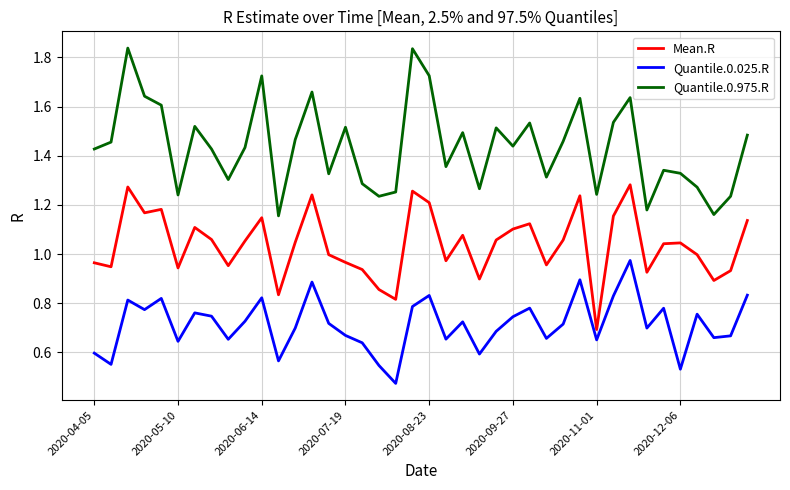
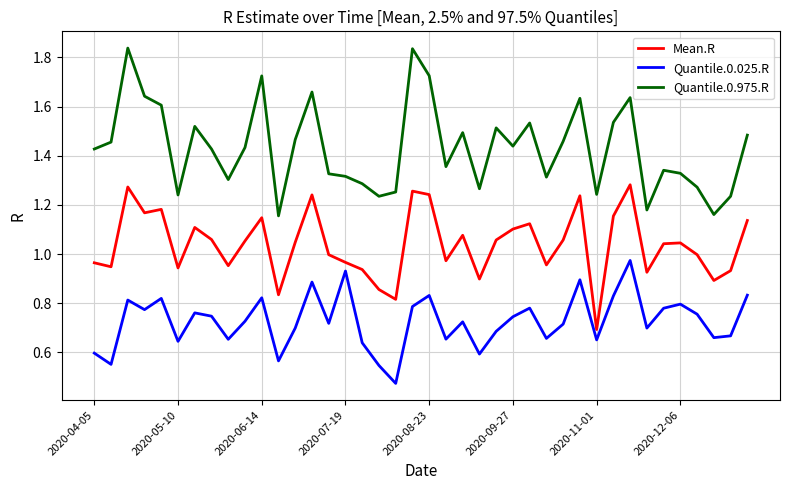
  {
    "Mean.R": {
      "2020-04-05": 0.96,
      "2020-05-10": 0.94,
      "2020-06-14": 1.15,
      "2020-07-19": 0.97,
-     "2020-08-23": 1.21,
+     "2020-08-23": 1.24,
      "2020-09-27": 1.10,
      "2020-11-01": 0.69,
      "2020-12-06": 1.05
    },
    "Quantile.0.025.R": {
      "2020-04-05": 0.60,
      "2020-05-10": 0.64,
      "2020-06-14": 0.82,
-     "2020-07-19": 0.67,
+     "2020-07-19": 0.93,
      "2020-08-23": 0.83,
      "2020-09-27": 0.74,
      "2020-11-01": 0.65,
-     "2020-12-06": 0.53
+     "2020-12-06": 0.80
    },
    "Quantile.0.975.R": {
      "2020-04-05": 1.43,
      "2020-05-10": 1.24,
      "2020-06-14": 1.72,
-     "2020-07-19": 1.52,
+     "2020-07-19": 1.32,
      "2020-08-23": 1.73,
      "2020-09-27": 1.44,
      "2020-11-01": 1.24,
      "2020-12-06": 1.33
    }
  }
